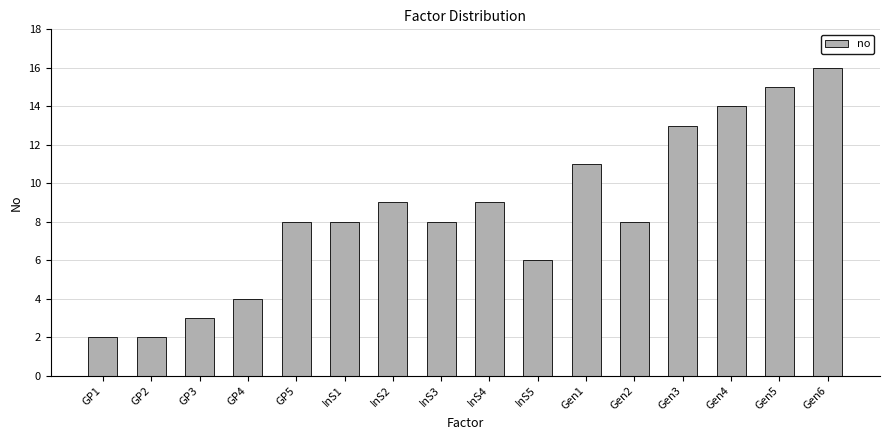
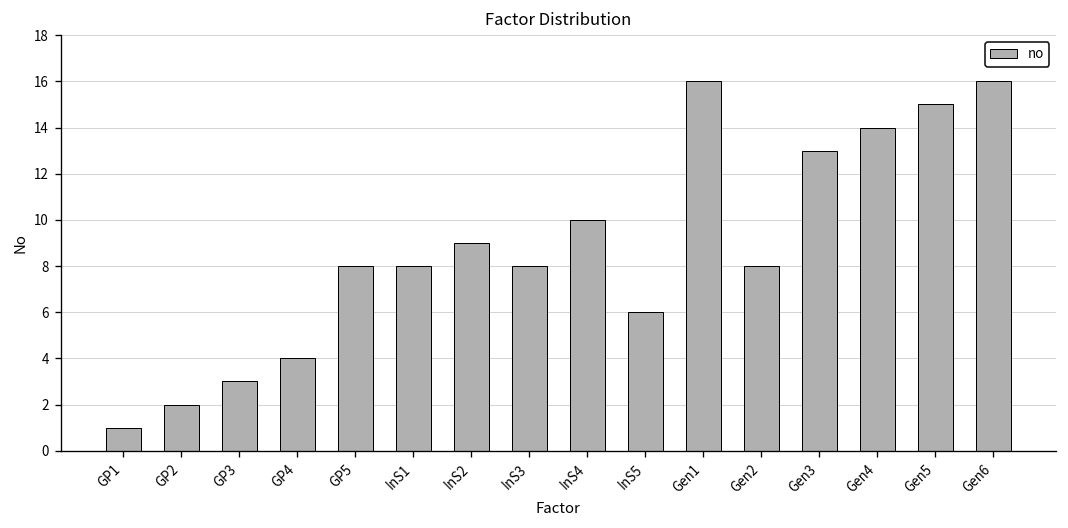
  {
-   "GP1": 2,
+   "GP1": 1,
    "GP2": 2,
    "GP3": 3,
    "GP4": 4,
    "GP5": 8,
    "InS1": 8,
    "InS2": 9,
    "InS3": 8,
-   "InS4": 9,
+   "InS4": 10,
    "InS5": 6,
-   "Gen1": 11,
+   "Gen1": 16,
    "Gen2": 8,
    "Gen3": 13,
    "Gen4": 14,
    "Gen5": 15,
    "Gen6": 16
  }
